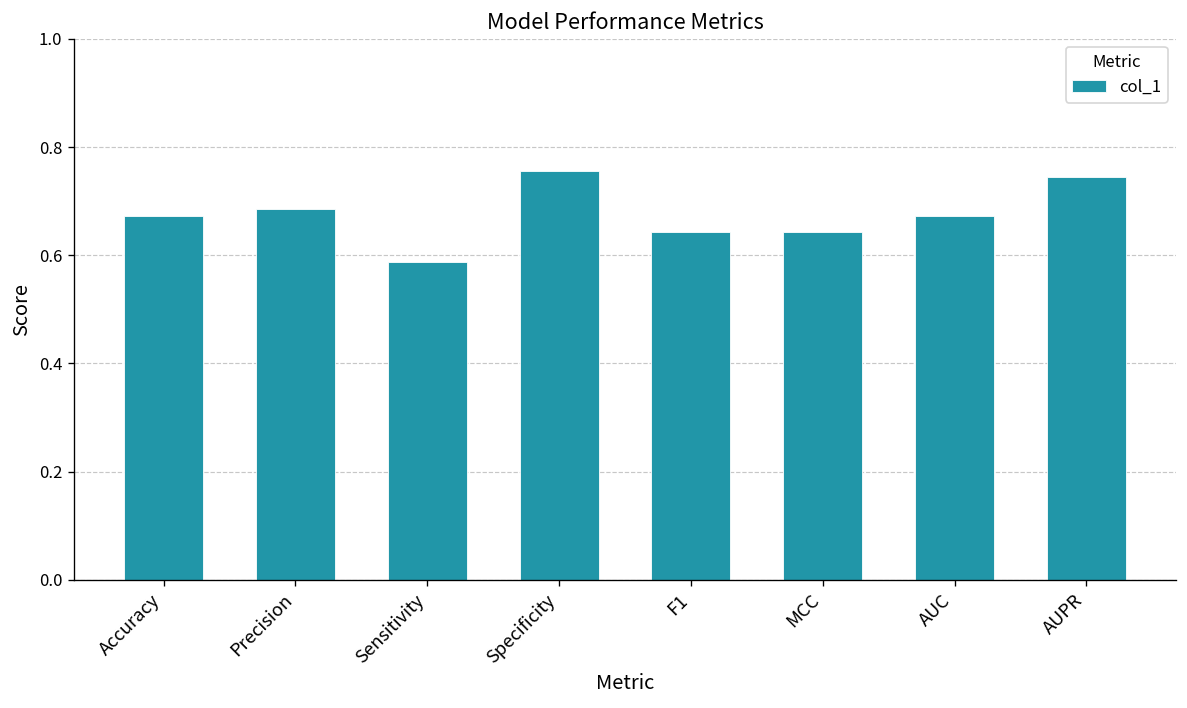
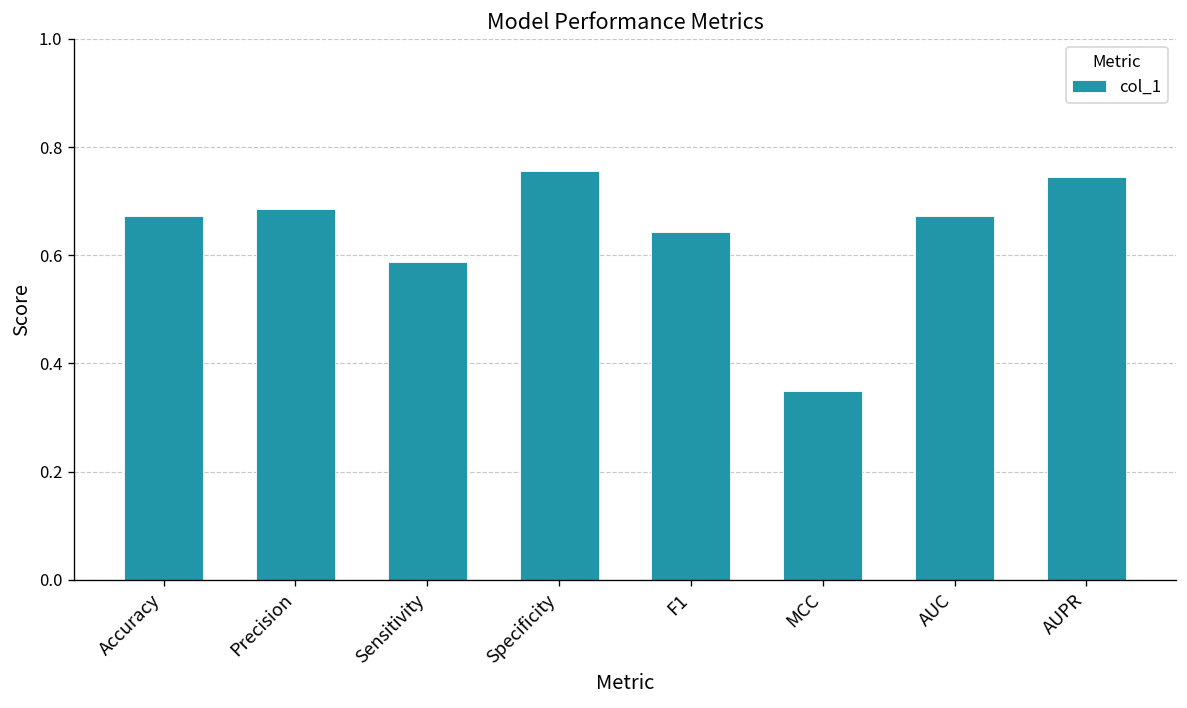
  {
    "Accuracy": 0.67,
    "Precision": 0.69,
    "Sensitivity": 0.59,
    "Specificity": 0.76,
    "F1": 0.64,
-   "MCC": 0.64,
+   "MCC": 0.35,
    "AUC": 0.67,
    "AUPR": 0.74
  }
